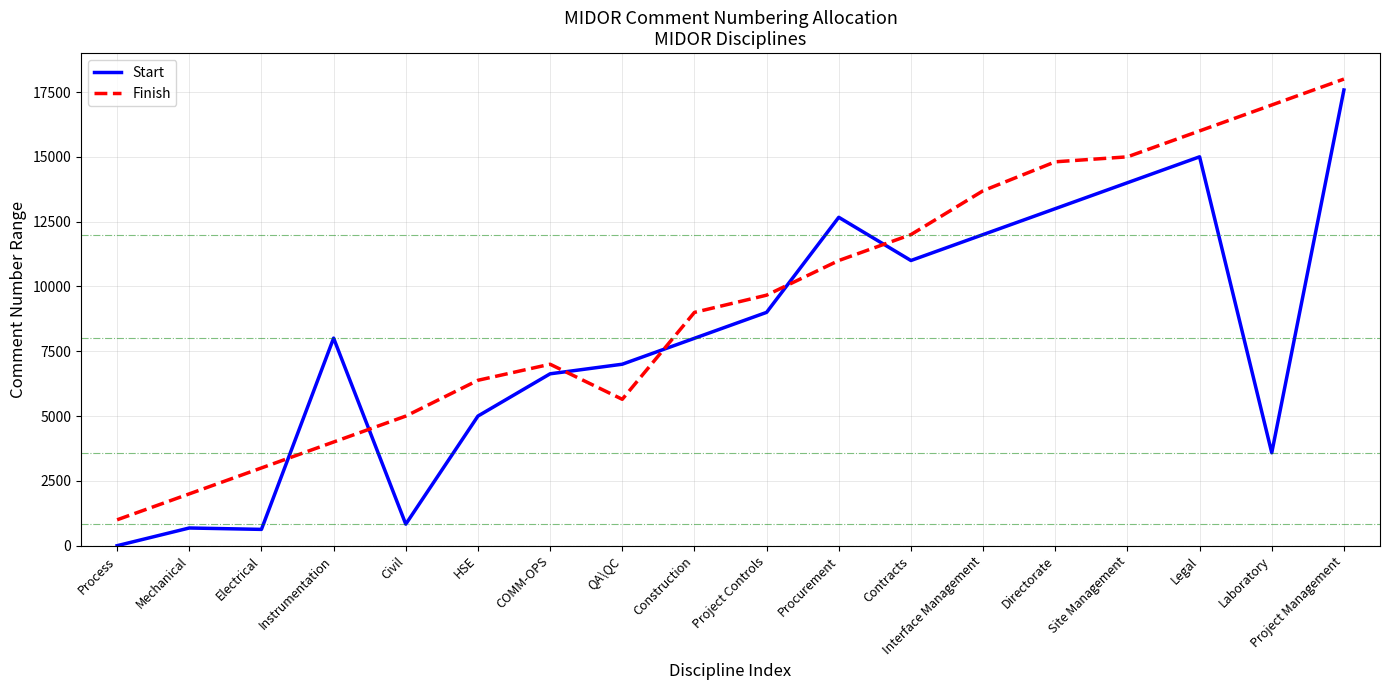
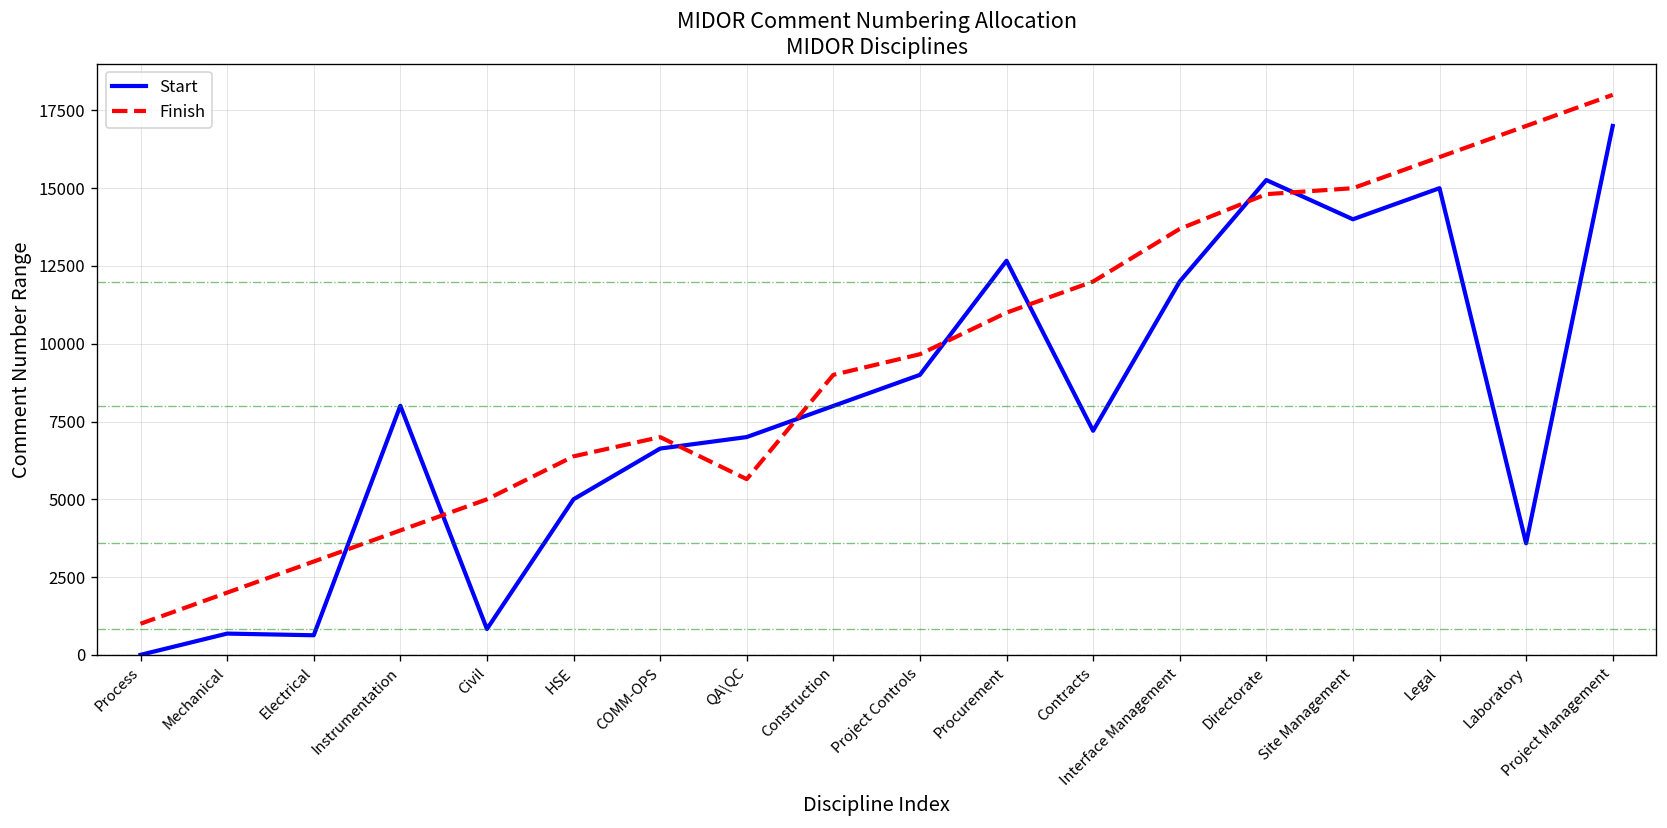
  {
    "Start": {
      "Process": 0,
      "Mechanical": 700,
      "Electrical": 600,
      "Instrumentation": 8000,
      "Civil": 800,
      "HSE": 5000,
      "COMM-OPS": 6600,
      "QA\\QC": 7000,
      "Construction": 8000,
      "Project Controls": 9000,
      "Procurement": 12700,
-     "Contracts": 11000,
+     "Contracts": 7200,
      "Interface Management": 12000,
-     "Directorate": 13000,
+     "Directorate": 15300,
      "Site Management": 14000,
      "Legal": 15000,
      "Laboratory": 3600,
-     "Project Management": 17600
+     "Project Management": 17000
    },
    "Finish": {
      "Process": 1000,
      "Mechanical": 2000,
      "Electrical": 3000,
      "Instrumentation": 4000,
      "Civil": 5000,
      "HSE": 6400,
      "COMM-OPS": 7000,
      "QA\\QC": 5600,
      "Construction": 9000,
      "Project Controls": 9700,
      "Procurement": 11000,
      "Contracts": 12000,
      "Interface Management": 13700,
      "Directorate": 14800,
      "Site Management": 15000,
      "Legal": 16000,
      "Laboratory": 17000,
      "Project Management": 18000
    }
  }
